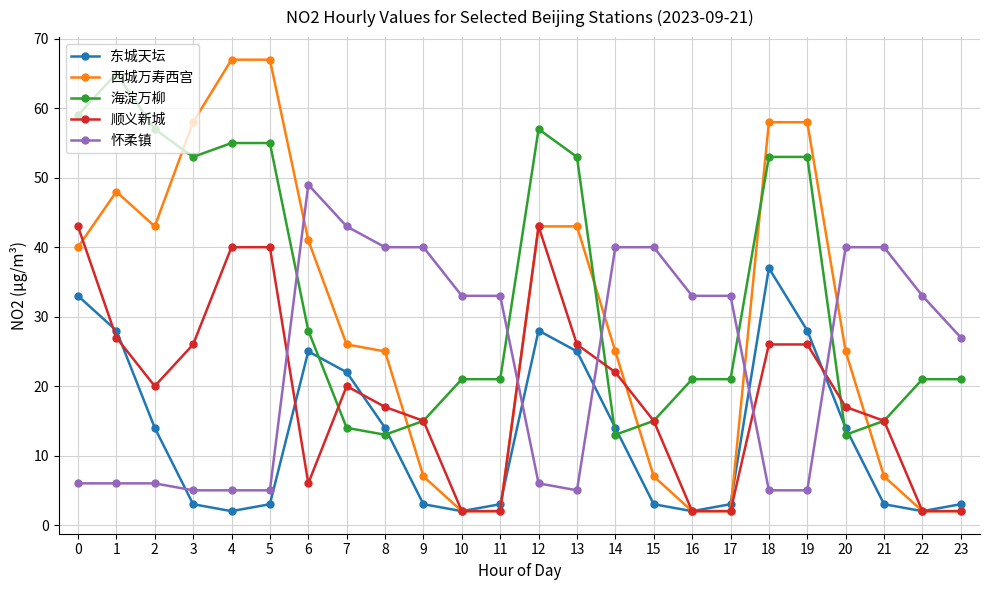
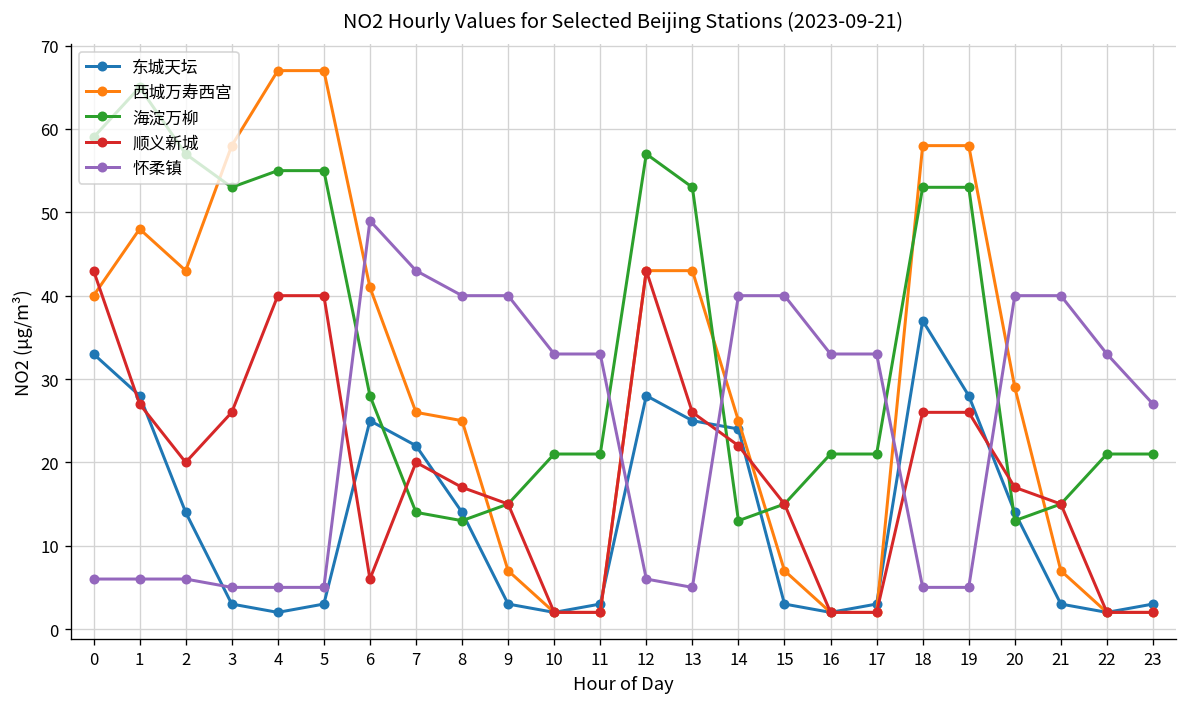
  {
    "东城天坛": {
      "0": 33,
      "1": 28,
      "2": 14,
      "3": 3,
      "4": 2,
      "5": 3,
      "6": 25,
      "7": 22,
      "8": 14,
      "9": 3,
      "11": 3,
      "12": 28,
      "13": 25,
-     "14": 14,
+     "14": 24,
      "15": 3,
      "17": 3,
      "18": 37,
      "19": 28,
      "20": 14,
      "21": 3,
      "23": 3
    },
    "西城万寿西宫": {
      "0": 40,
      "1": 48,
      "2": 43,
      "4": 67,
      "5": 67,
      "6": 41,
      "7": 26,
      "8": 25,
      "9": 7,
      "13": 43,
      "14": 25,
      "15": 7,
      "18": 58,
      "19": 58,
-     "20": 25,
+     "20": 29,
      "21": 7
    },
    "海淀万柳": {
      "3": 53,
      "4": 55,
      "5": 55,
      "6": 28,
      "7": 14,
      "8": 13,
      "10": 21,
      "11": 21,
      "12": 57,
      "13": 53,
      "14": 13,
      "16": 21,
      "17": 21,
      "18": 53,
      "19": 53,
      "20": 13,
      "22": 21,
      "23": 21
    },
    "顺义新城": {
      "0": 43,
      "1": 27,
      "2": 20,
      "3": 26,
      "4": 40,
      "5": 40,
      "6": 6,
      "7": 20,
      "8": 17,
      "13": 26,
      "14": 22,
      "18": 26,
      "19": 26,
      "20": 17
    },
    "怀柔镇": {
      "0": 6,
      "1": 6,
      "2": 6,
      "3": 5,
      "4": 5,
      "5": 5,
      "6": 49,
      "7": 43,
      "8": 40,
      "9": 40,
      "10": 33,
      "11": 33,
      "12": 6,
      "13": 5,
      "14": 40,
      "15": 40,
      "16": 33,
      "17": 33,
      "18": 5,
      "19": 5,
      "20": 40,
      "21": 40,
      "22": 33,
      "23": 27
    }
  }
